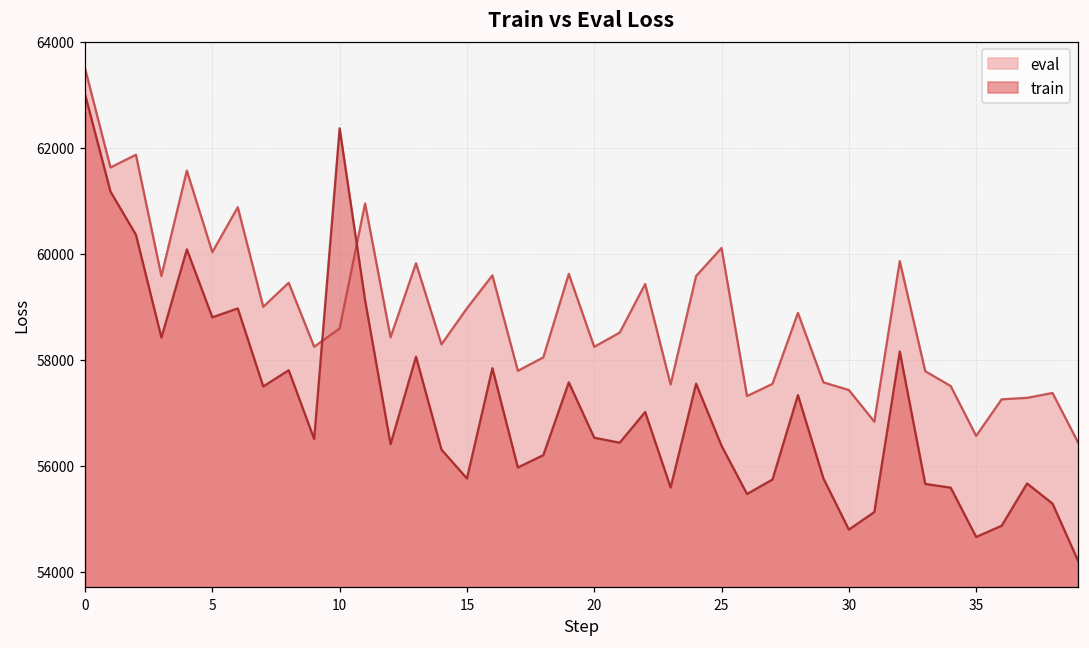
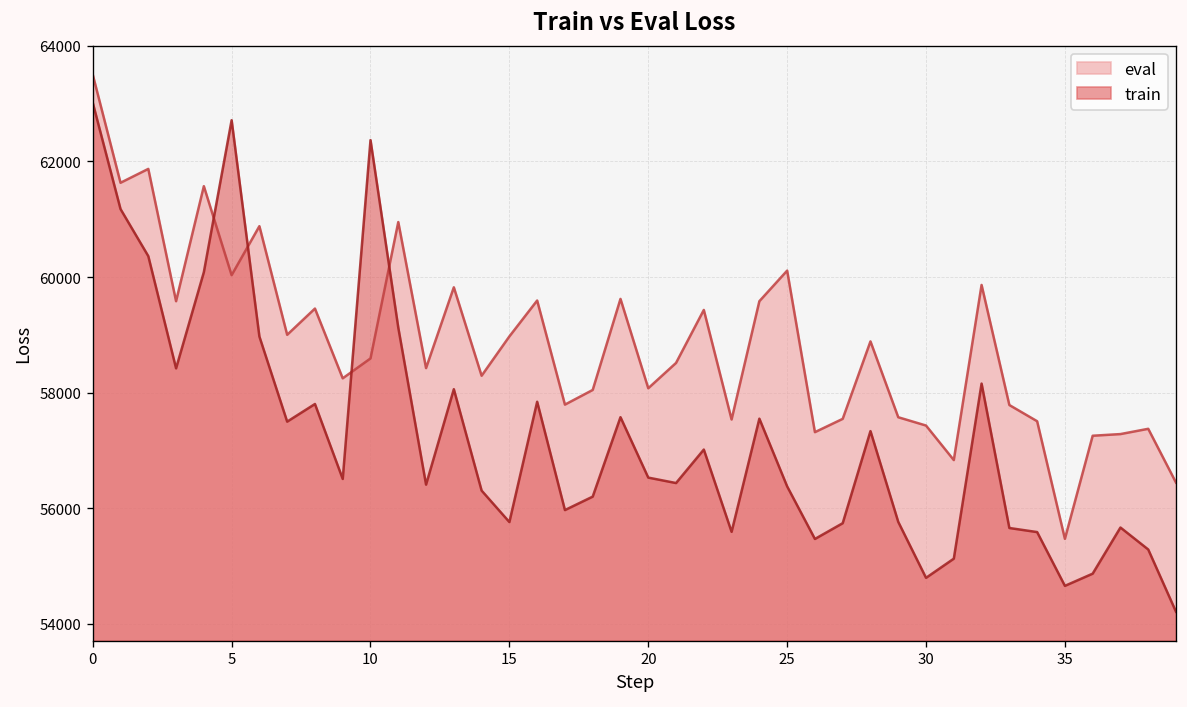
  {
    "eval": {
      "0": 63500,
      "5": 60000,
      "10": 58600,
      "15": 59000,
-     "20": 58200,
+     "20": 58100,
      "25": 60100,
      "30": 57400,
-     "35": 56600
+     "35": 55500
    },
    "train": {
      "0": 63000,
-     "5": 58800,
+     "5": 62700,
      "10": 62400,
      "15": 55800,
      "20": 56500,
      "25": 56400,
      "30": 54800,
      "35": 54700
    }
  }
